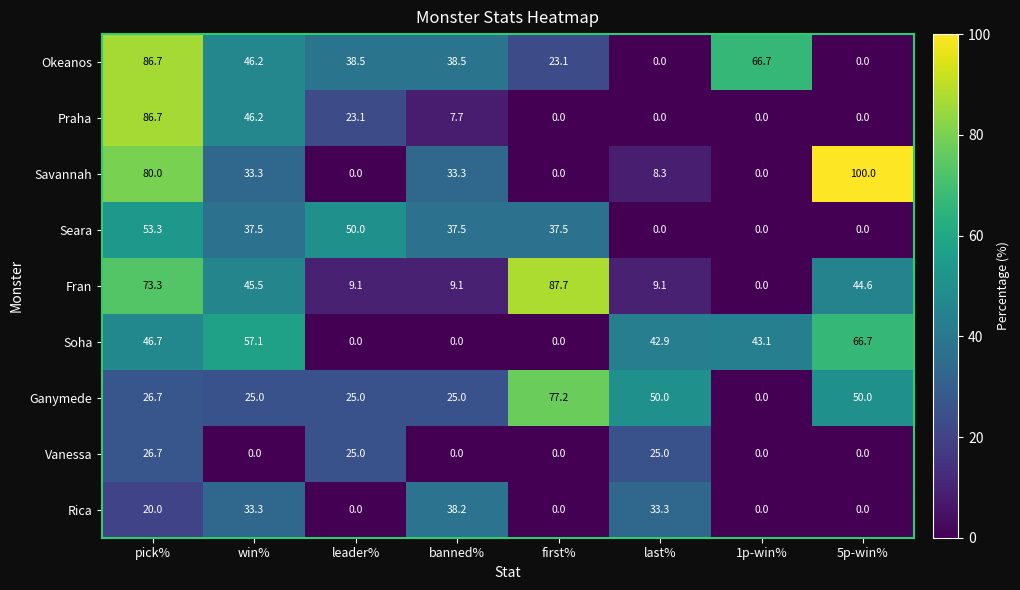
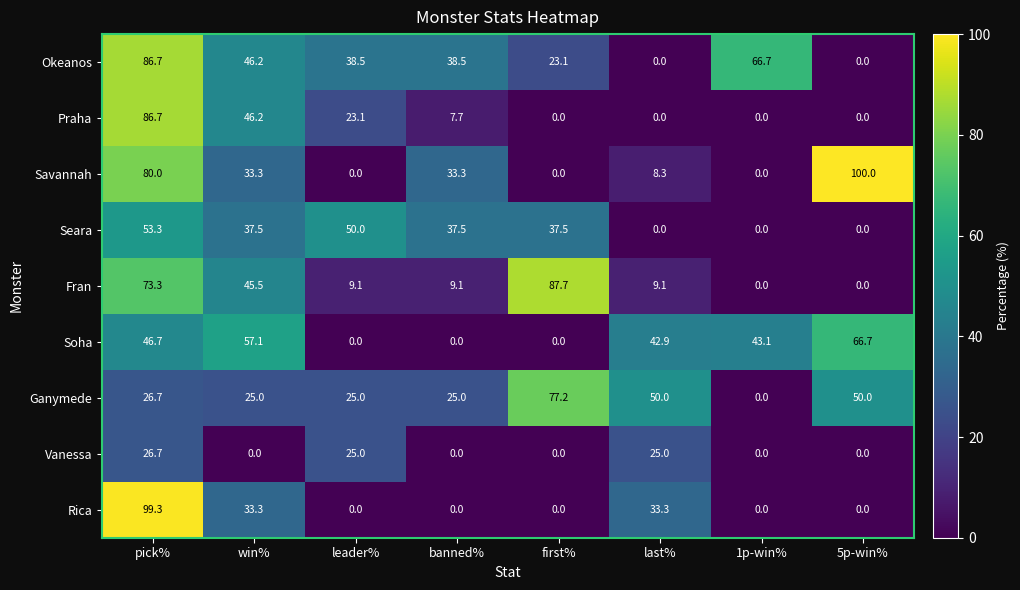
  {
    "Okeanos": {
      "pick%": 86.7,
      "win%": 46.2,
      "leader%": 38.5,
      "banned%": 38.5,
      "first%": 23.1,
      "last%": 0.0,
      "1p-win%": 66.7,
      "5p-win%": 0.0
    },
    "Praha": {
      "pick%": 86.7,
      "win%": 46.2,
      "leader%": 23.1,
      "banned%": 7.7,
      "first%": 0.0,
      "last%": 0.0,
      "1p-win%": 0.0,
      "5p-win%": 0.0
    },
    "Savannah": {
      "pick%": 80.0,
      "win%": 33.3,
      "leader%": 0.0,
      "banned%": 33.3,
      "first%": 0.0,
      "last%": 8.3,
      "1p-win%": 0.0,
      "5p-win%": 100.0
    },
    "Seara": {
      "pick%": 53.3,
      "win%": 37.5,
      "leader%": 50.0,
      "banned%": 37.5,
      "first%": 37.5,
      "last%": 0.0,
      "1p-win%": 0.0,
      "5p-win%": 0.0
    },
    "Fran": {
      "pick%": 73.3,
      "win%": 45.5,
      "leader%": 9.1,
      "banned%": 9.1,
      "first%": 87.7,
      "last%": 9.1,
      "1p-win%": 0.0,
-     "5p-win%": 44.6
+     "5p-win%": 0.0
    },
    "Soha": {
      "pick%": 46.7,
      "win%": 57.1,
      "leader%": 0.0,
      "banned%": 0.0,
      "first%": 0.0,
      "last%": 42.9,
      "1p-win%": 43.1,
      "5p-win%": 66.7
    },
    "Ganymede": {
      "pick%": 26.7,
      "win%": 25.0,
      "leader%": 25.0,
      "banned%": 25.0,
      "first%": 77.2,
      "last%": 50.0,
      "1p-win%": 0.0,
      "5p-win%": 50.0
    },
    "Vanessa": {
      "pick%": 26.7,
      "win%": 0.0,
      "leader%": 25.0,
      "banned%": 0.0,
      "first%": 0.0,
      "last%": 25.0,
      "1p-win%": 0.0,
      "5p-win%": 0.0
    },
    "Rica": {
-     "pick%": 20.0,
+     "pick%": 99.3,
      "win%": 33.3,
      "leader%": 0.0,
-     "banned%": 38.2,
+     "banned%": 0.0,
      "first%": 0.0,
      "last%": 33.3,
      "1p-win%": 0.0,
      "5p-win%": 0.0
    }
  }
